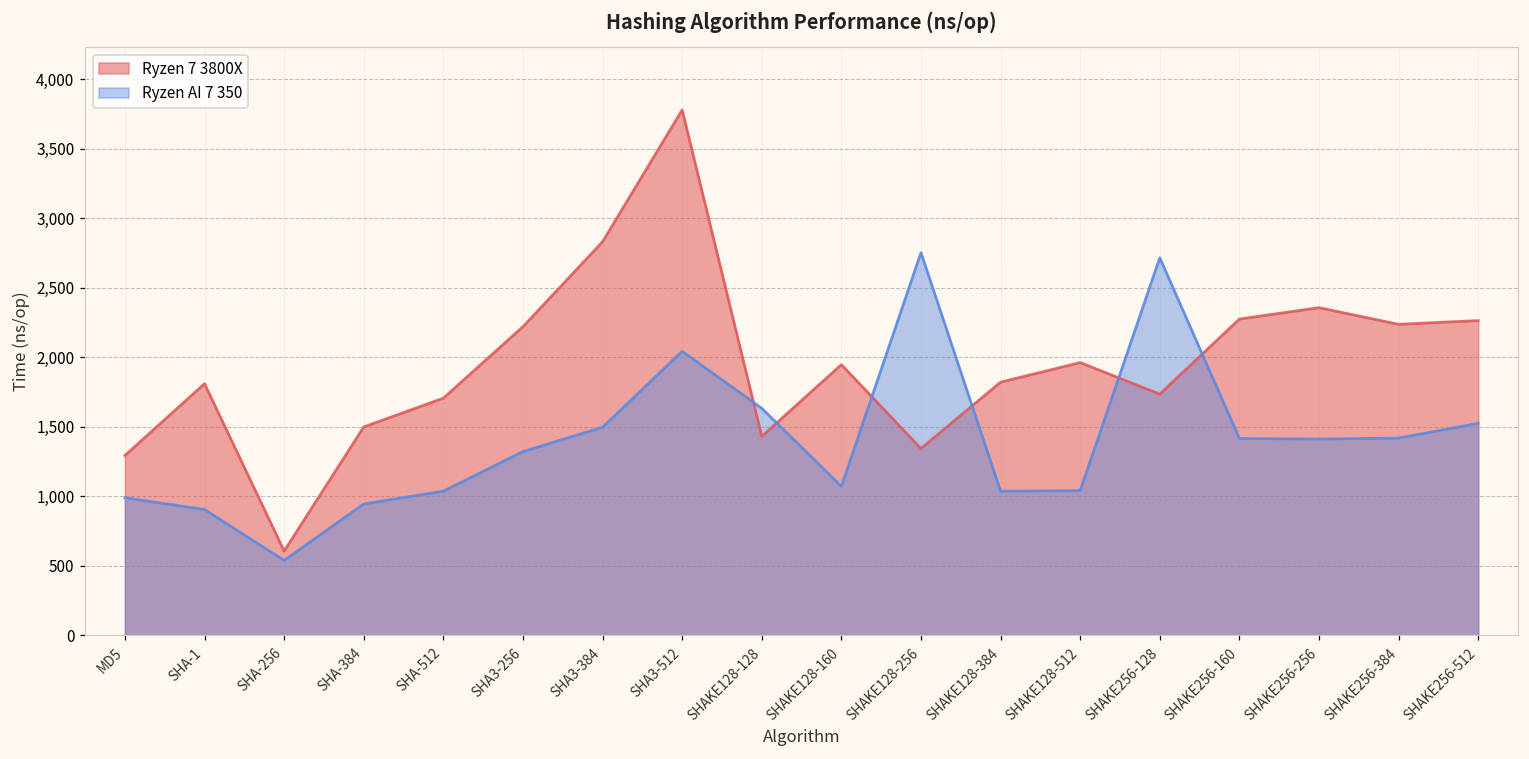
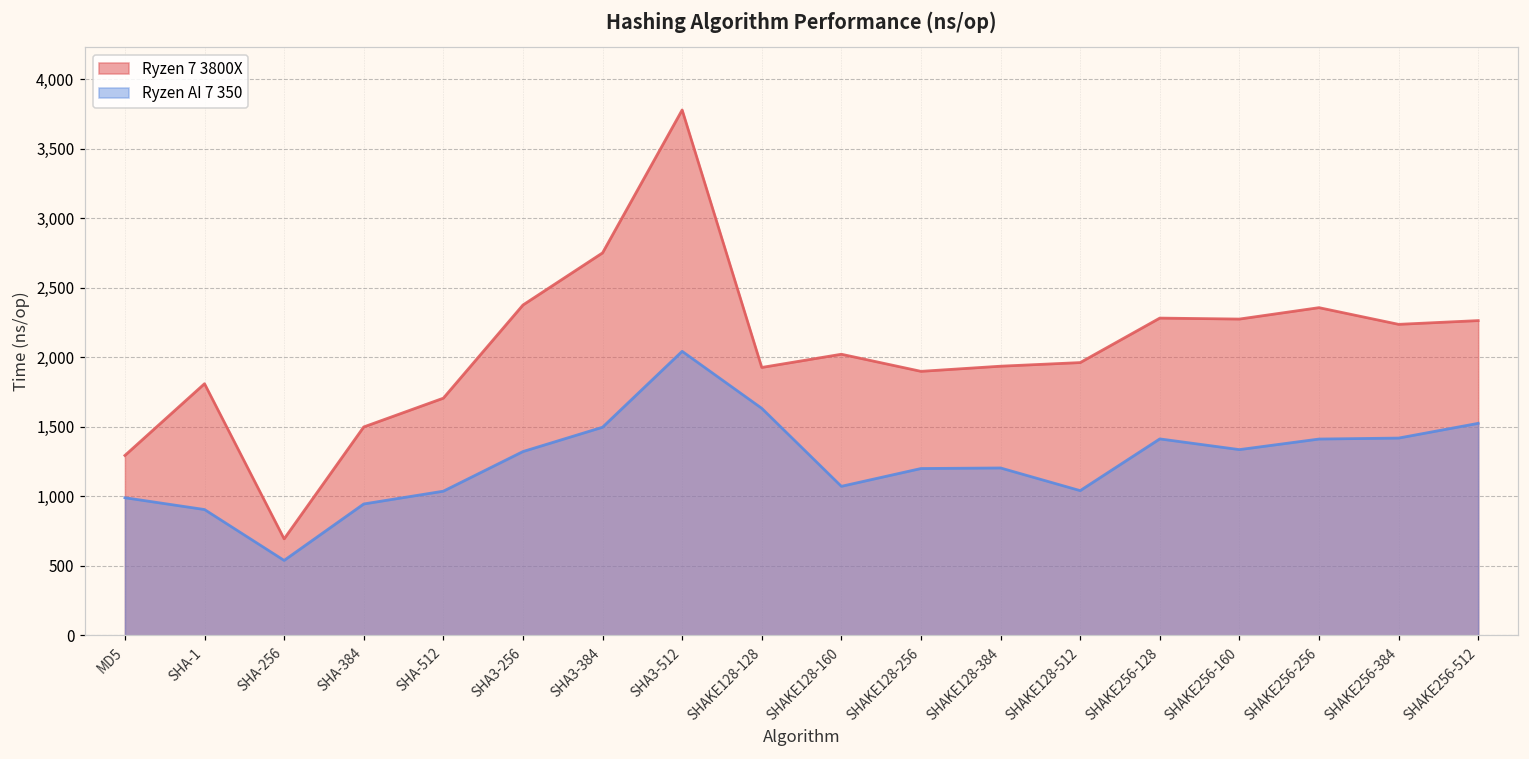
  {
    "Ryzen 7 3800X": {
      "MD5": "1,300",
      "SHA-1": "1,810",
-     "SHA-256": "610",
+     "SHA-256": "700",
      "SHA-384": "1,500",
      "SHA-512": "1,710",
-     "SHA3-256": "2,220",
-     "SHA3-384": "2,830",
+     "SHA3-256": "2,380",
+     "SHA3-384": "2,750",
      "SHA3-512": "3,780",
-     "SHAKE128-128": "1,430",
-     "SHAKE128-160": "1,950",
-     "SHAKE128-256": "1,350",
-     "SHAKE128-384": "1,820",
+     "SHAKE128-128": "1,930",
+     "SHAKE128-160": "2,020",
+     "SHAKE128-256": "1,900",
+     "SHAKE128-384": "1,940",
      "SHAKE128-512": "1,960",
-     "SHAKE256-128": "1,740",
+     "SHAKE256-128": "2,280",
      "SHAKE256-160": "2,280",
      "SHAKE256-256": "2,360",
      "SHAKE256-384": "2,240",
      "SHAKE256-512": "2,270"
    },
    "Ryzen AI 7 350": {
      "MD5": "990",
      "SHA-1": "910",
      "SHA-256": "540",
      "SHA-384": "950",
      "SHA-512": "1,040",
      "SHA3-256": "1,320",
      "SHA3-384": "1,500",
      "SHA3-512": "2,040",
      "SHAKE128-128": "1,630",
      "SHAKE128-160": "1,070",
-     "SHAKE128-256": "2,750",
-     "SHAKE128-384": "1,040",
+     "SHAKE128-256": "1,200",
+     "SHAKE128-384": "1,210",
      "SHAKE128-512": "1,040",
-     "SHAKE256-128": "2,720",
-     "SHAKE256-160": "1,420",
+     "SHAKE256-128": "1,410",
+     "SHAKE256-160": "1,340",
      "SHAKE256-256": "1,410",
      "SHAKE256-384": "1,420",
      "SHAKE256-512": "1,530"
    }
  }
